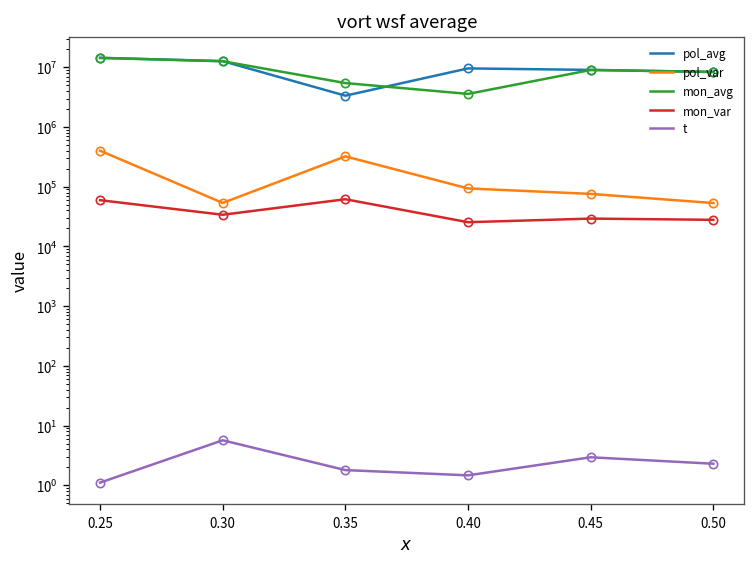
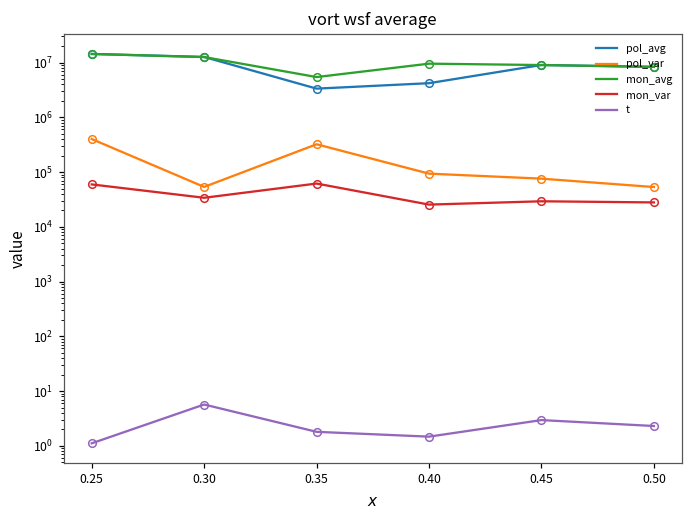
  {
    "pol_avg": {
      "0.35": 3000000,
-     "0.40": 10000000
+     "0.40": 4000000
    },
    "pol_var": {
      "0.25": 400000,
      "0.30": 50000,
      "0.35": 300000,
      "0.40": 90000,
      "0.45": 80000,
      "0.50": 50000
    },
    "mon_avg": {
      "0.35": 5000000,
-     "0.40": 4000000
+     "0.40": 10000000
    },
    "mon_var": {
      "0.25": 60000,
      "0.30": 30000,
      "0.35": 60000,
      "0.40": 30000,
      "0.45": 30000,
      "0.50": 30000
    },
    "t": {
      "0.25": 1,
      "0.30": 6,
      "0.35": 2,
      "0.40": 1.5,
      "0.45": 3,
      "0.50": 2
    }
  }
